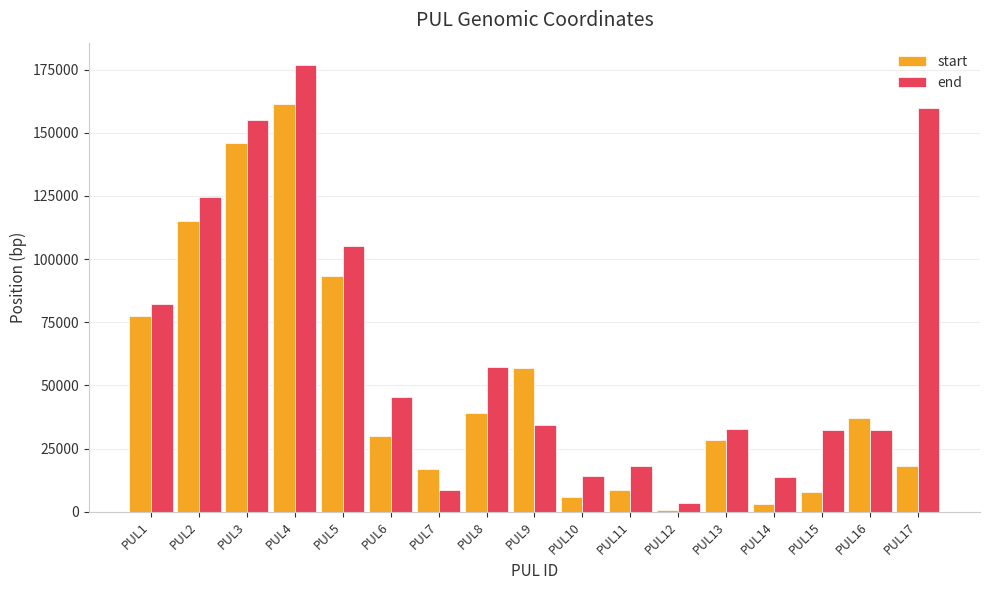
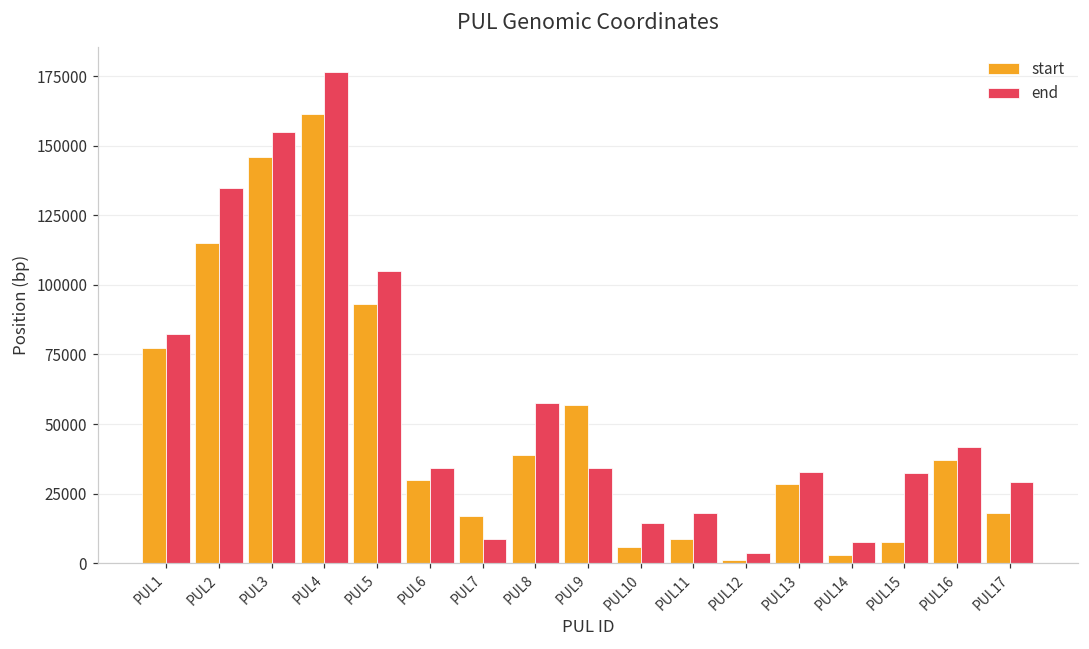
  {
    "start": {
      "PUL1": 77000,
      "PUL2": 115000,
      "PUL3": 146000,
      "PUL4": 162000,
      "PUL5": 93000,
      "PUL6": 30000,
      "PUL7": 17000,
      "PUL8": 39000,
      "PUL9": 57000,
      "PUL10": 6000,
      "PUL11": 9000,
      "PUL13": 28000,
      "PUL14": 3000,
      "PUL15": 8000,
      "PUL16": 37000,
      "PUL17": 18000
    },
    "end": {
      "PUL1": 82000,
-     "PUL2": 124000,
+     "PUL2": 135000,
      "PUL3": 155000,
      "PUL4": 177000,
      "PUL5": 105000,
-     "PUL6": 46000,
+     "PUL6": 34000,
      "PUL7": 9000,
      "PUL8": 57000,
      "PUL9": 34000,
      "PUL10": 14000,
      "PUL11": 18000,
      "PUL12": 3000,
      "PUL13": 33000,
-     "PUL14": 14000,
+     "PUL14": 8000,
      "PUL15": 33000,
-     "PUL16": 32000,
-     "PUL17": 160000
+     "PUL16": 42000,
+     "PUL17": 29000
    }
  }
